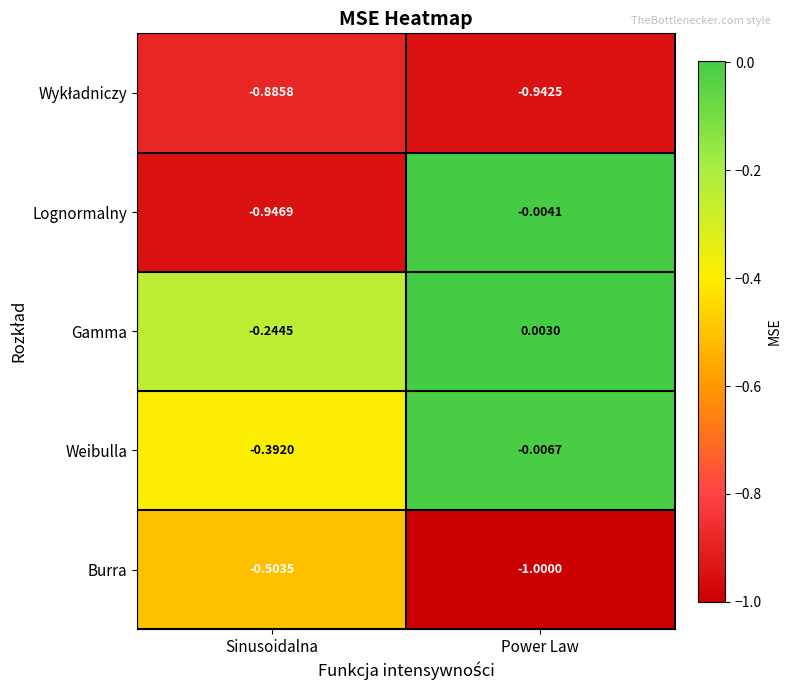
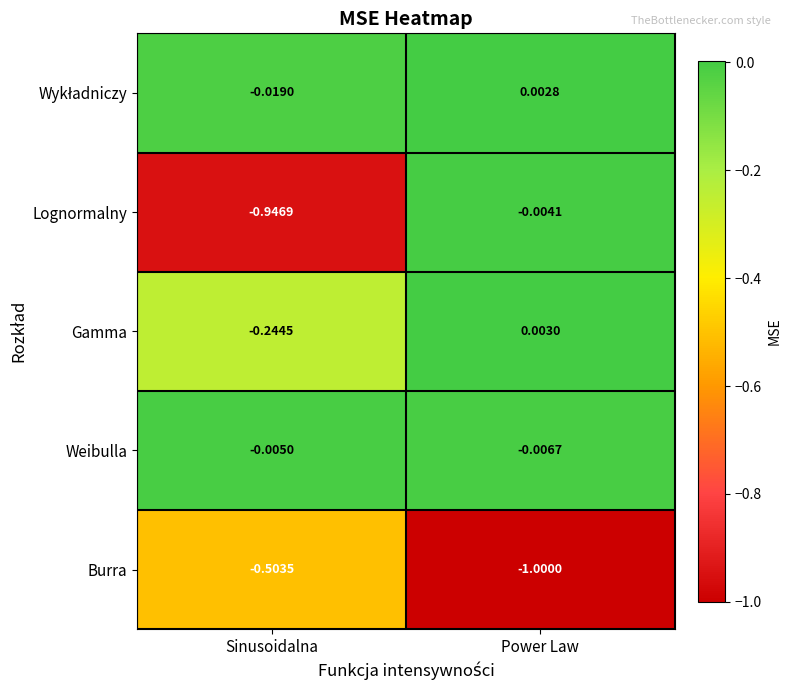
  {
    "Wykładniczy": {
-     "Sinusoidalna": -0.8858,
-     "Power Law": -0.9425
+     "Sinusoidalna": -0.0190,
+     "Power Law": 0.0028
    },
    "Lognormalny": {
      "Sinusoidalna": -0.9469,
      "Power Law": -0.0041
    },
    "Gamma": {
      "Sinusoidalna": -0.2445,
      "Power Law": 0.0030
    },
    "Weibulla": {
-     "Sinusoidalna": -0.3920,
+     "Sinusoidalna": -0.0050,
      "Power Law": -0.0067
    },
    "Burra": {
      "Sinusoidalna": -0.5035,
      "Power Law": -1.0000
    }
  }
